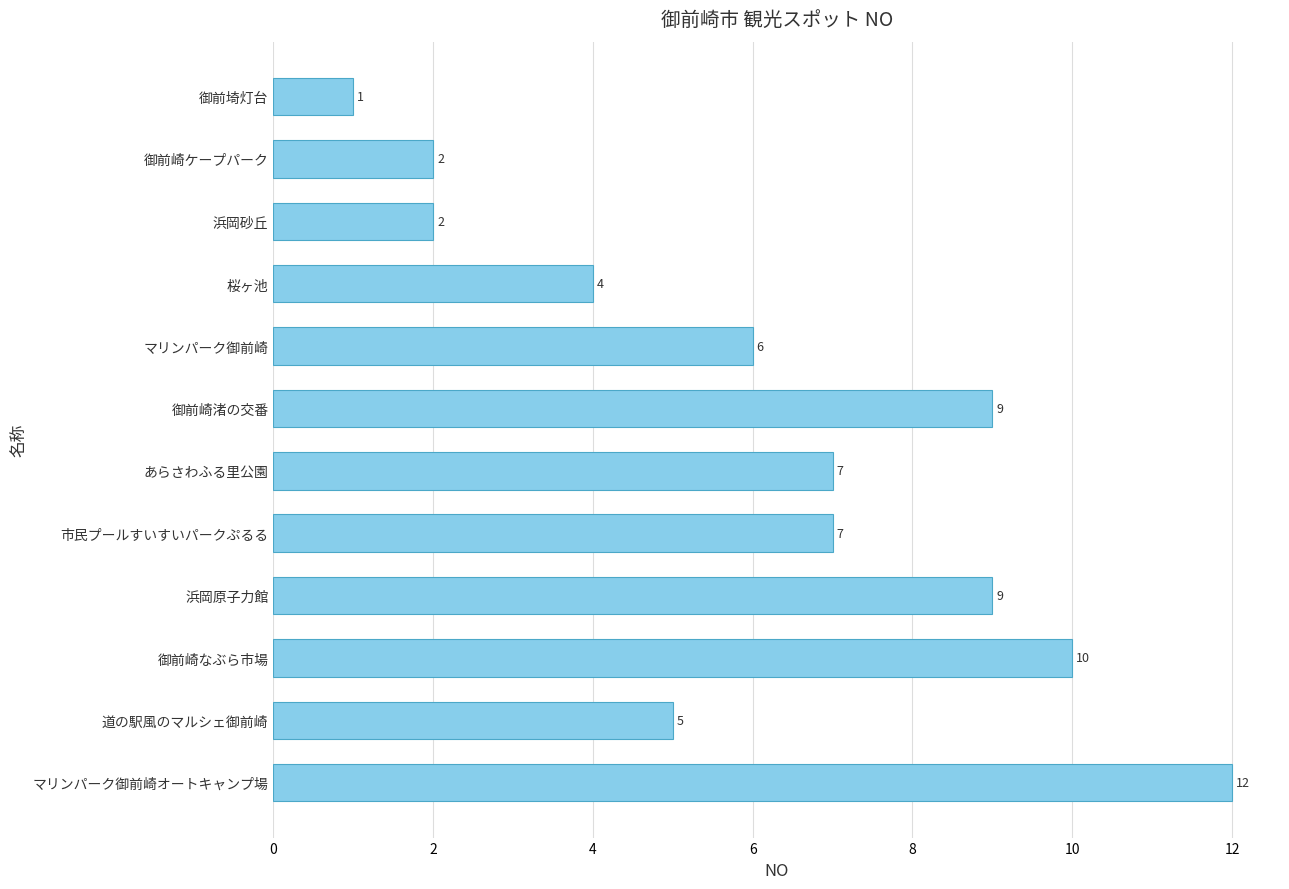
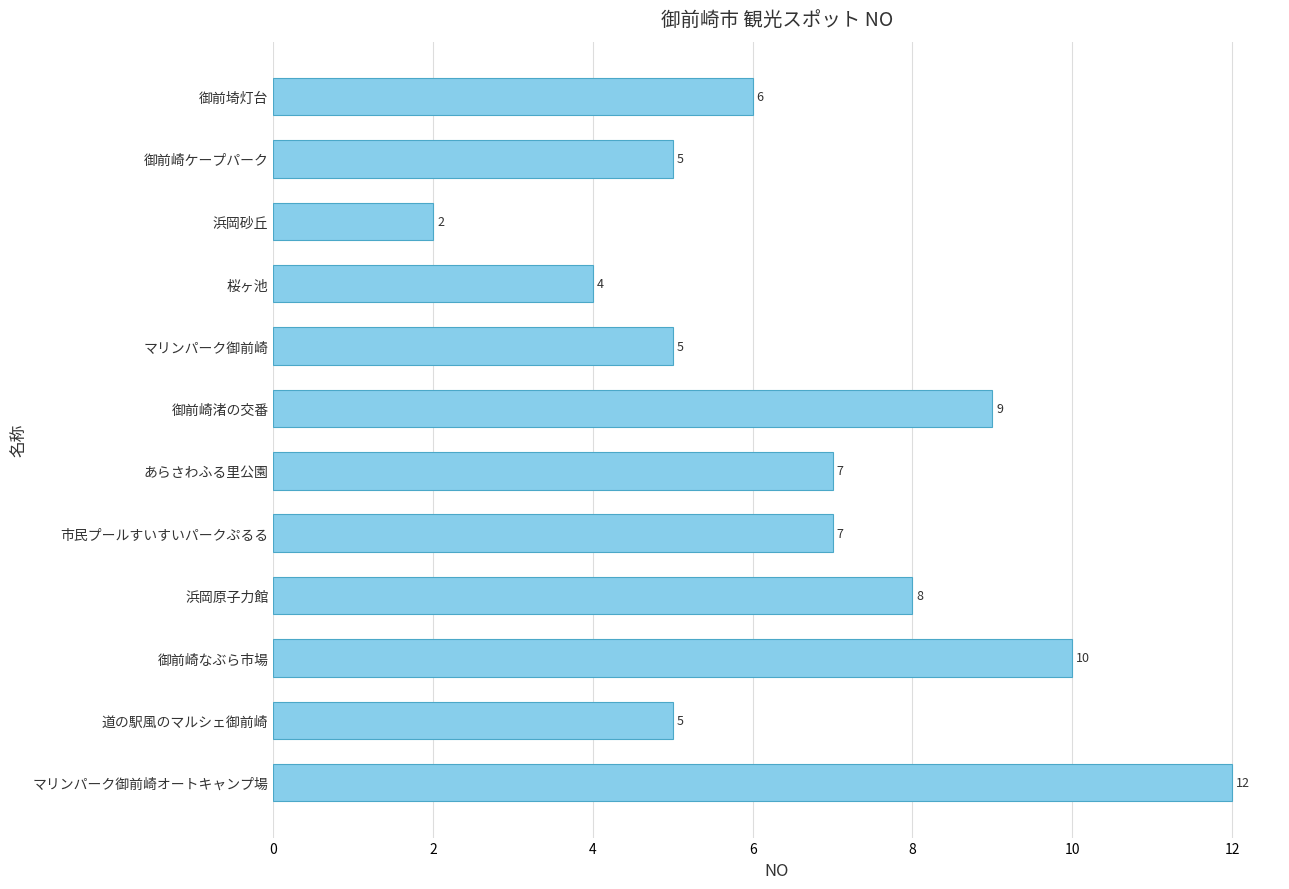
  {
-   "御前埼灯台": 1,
-   "御前崎ケープパーク": 2,
+   "御前埼灯台": 6,
+   "御前崎ケープパーク": 5,
    "浜岡砂丘": 2,
    "桜ヶ池": 4,
-   "マリンパーク御前崎": 6,
+   "マリンパーク御前崎": 5,
    "御前崎渚の交番": 9,
    "あらさわふる里公園": 7,
    "市民プールすいすいパークぷるる": 7,
-   "浜岡原子力館": 9,
+   "浜岡原子力館": 8,
    "御前崎なぶら市場": 10,
    "道の駅風のマルシェ御前崎": 5,
    "マリンパーク御前崎オートキャンプ場": 12
  }
